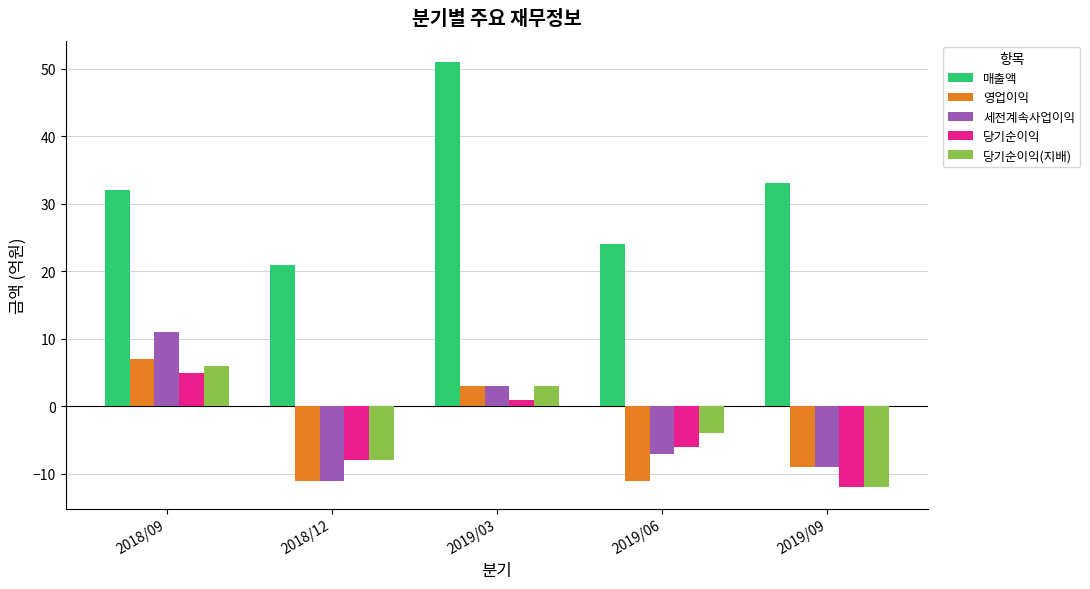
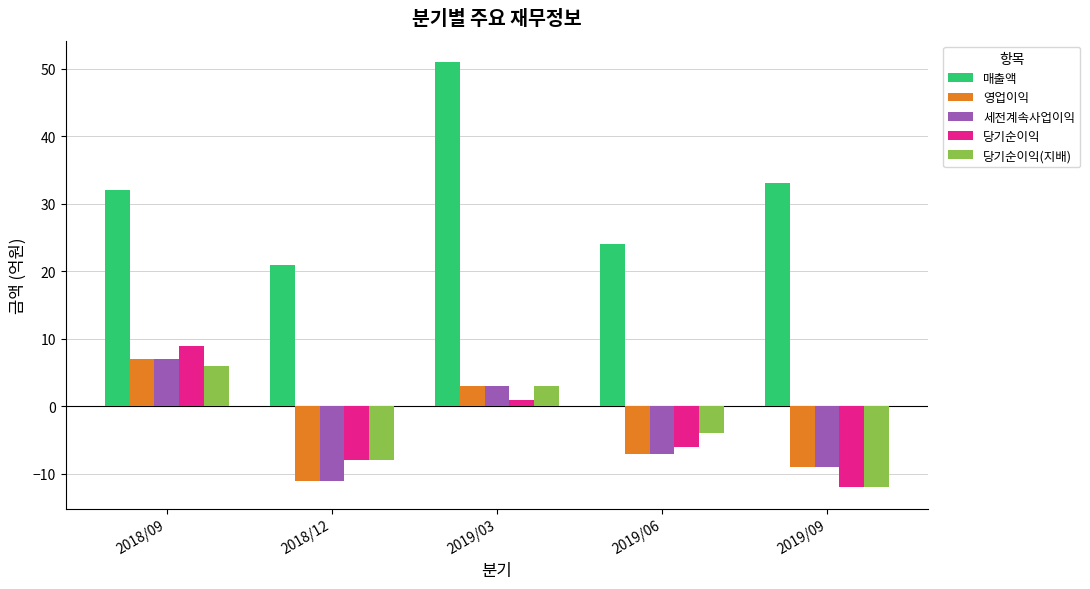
  {
    "매출액": {
      "2018/09": 32,
      "2018/12": 21,
      "2019/03": 51,
      "2019/06": 24,
      "2019/09": 33
    },
    "영업이익": {
      "2018/09": 7,
      "2018/12": -11,
      "2019/03": 3,
-     "2019/06": -11,
+     "2019/06": -7,
      "2019/09": -9
    },
    "세전계속사업이익": {
-     "2018/09": 11,
+     "2018/09": 7,
      "2018/12": -11,
      "2019/03": 3,
      "2019/06": -7,
      "2019/09": -9
    },
    "당기순이익": {
-     "2018/09": 5,
+     "2018/09": 9,
      "2018/12": -8,
      "2019/03": 1,
      "2019/06": -6,
      "2019/09": -12
    },
    "당기순이익(지배)": {
      "2018/09": 6,
      "2018/12": -8,
      "2019/03": 3,
      "2019/06": -4,
      "2019/09": -12
    }
  }
